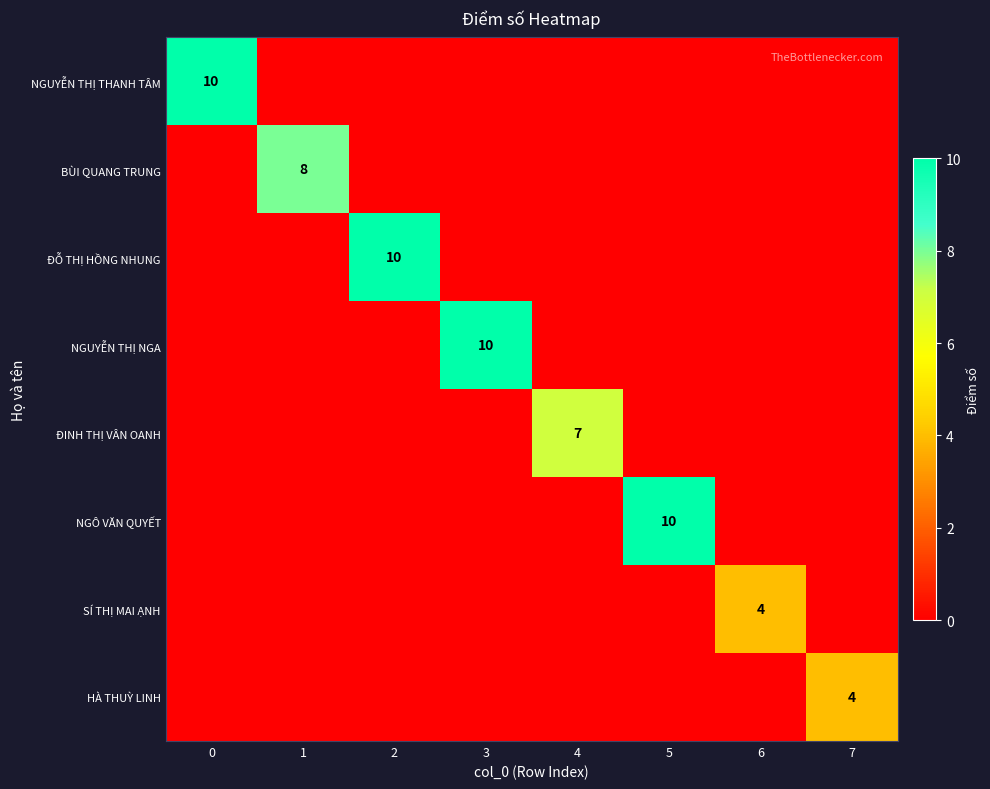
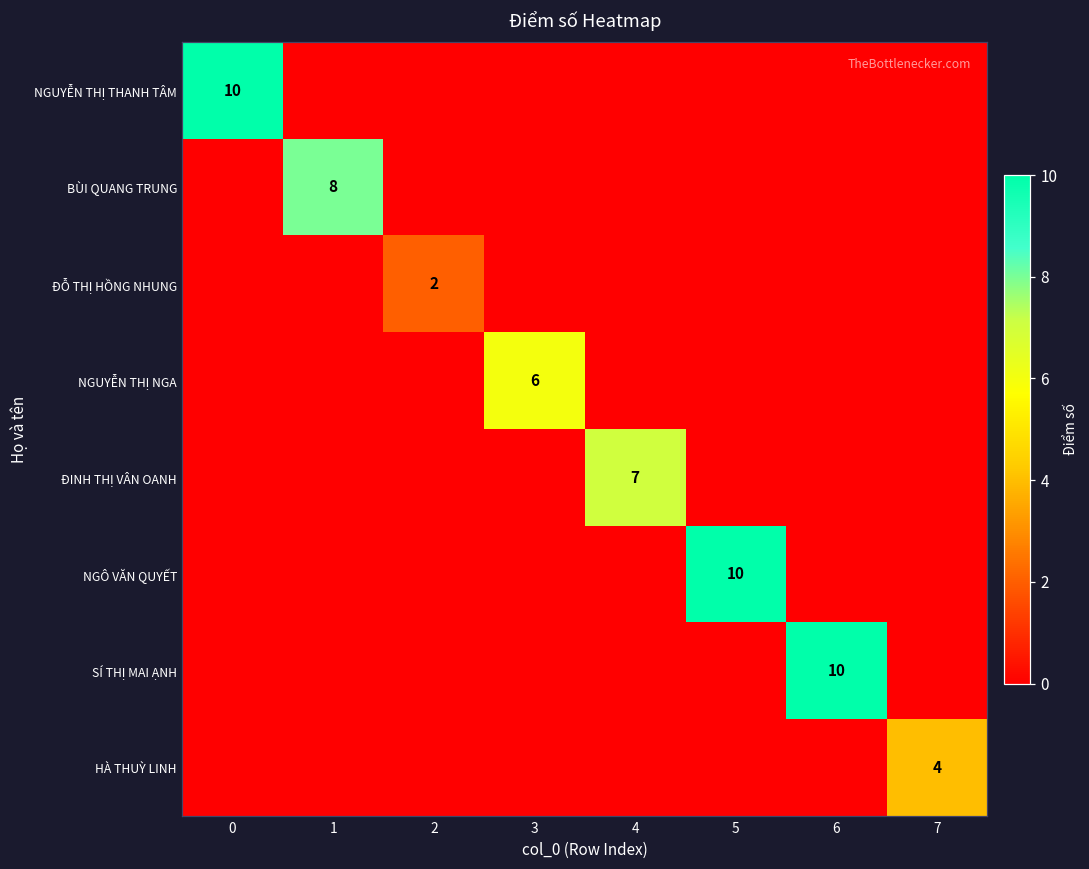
  {
    "NGUYỄN THỊ THANH TÂM": {
      "0": 10
    },
    "BÙI QUANG TRUNG": {
      "1": 8
    },
    "ĐỖ THỊ HỒNG NHUNG": {
-     "2": 10
+     "2": 2
    },
    "NGUYỄN THỊ NGA": {
-     "3": 10
+     "3": 6
    },
    "ĐINH THỊ VÂN OANH": {
      "4": 7
    },
    "NGÔ VĂN QUYẾT": {
      "5": 10
    },
    "SÍ THỊ MAI ẠNH": {
-     "6": 4
+     "6": 10
    },
    "HÀ THUỲ LINH": {
      "7": 4
    }
  }
